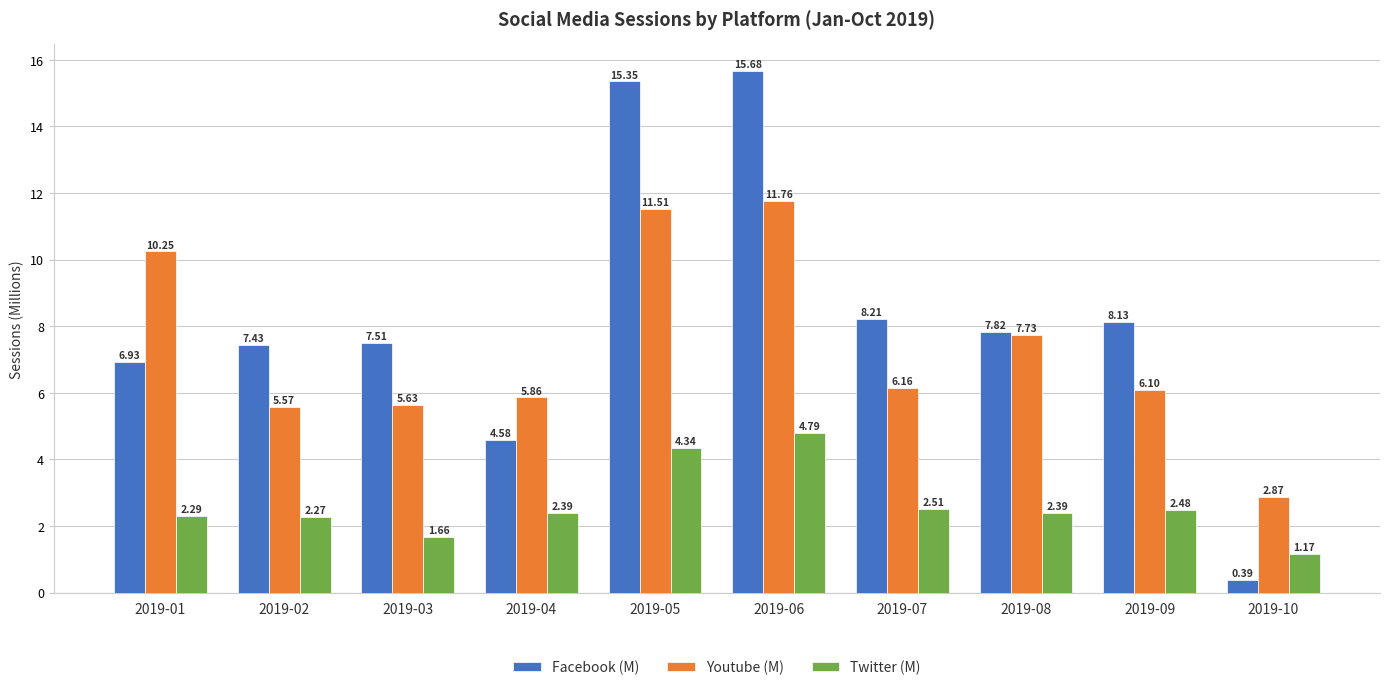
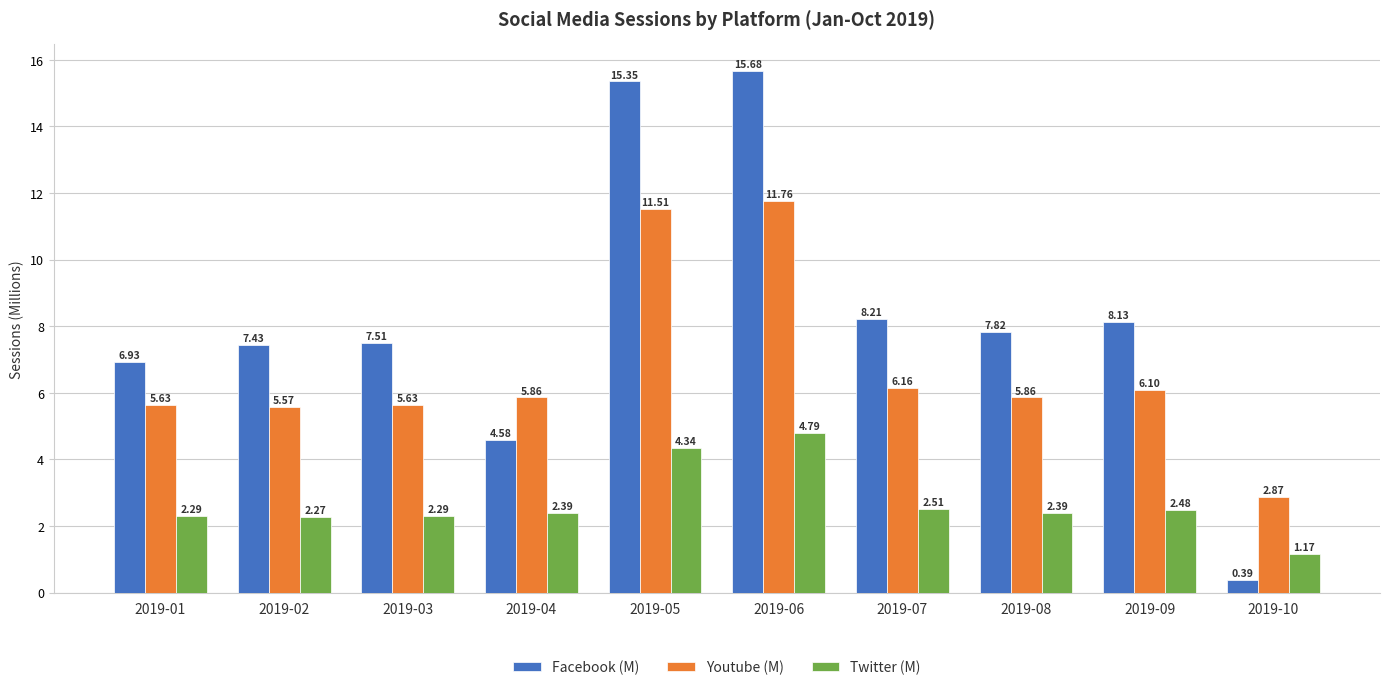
  {
    "Facebook (M)": {
      "2019-01": 6.93,
      "2019-02": 7.43,
      "2019-03": 7.51,
      "2019-04": 4.58,
      "2019-05": 15.35,
      "2019-06": 15.68,
      "2019-07": 8.21,
      "2019-08": 7.82,
      "2019-09": 8.13,
      "2019-10": 0.39
    },
    "Youtube (M)": {
-     "2019-01": 10.25,
+     "2019-01": 5.63,
      "2019-02": 5.57,
      "2019-03": 5.63,
      "2019-04": 5.86,
      "2019-05": 11.51,
      "2019-06": 11.76,
      "2019-07": 6.16,
-     "2019-08": 7.73,
+     "2019-08": 5.86,
      "2019-09": 6.10,
      "2019-10": 2.87
    },
    "Twitter (M)": {
      "2019-01": 2.29,
      "2019-02": 2.27,
-     "2019-03": 1.66,
+     "2019-03": 2.29,
      "2019-04": 2.39,
      "2019-05": 4.34,
      "2019-06": 4.79,
      "2019-07": 2.51,
      "2019-08": 2.39,
      "2019-09": 2.48,
      "2019-10": 1.17
    }
  }
